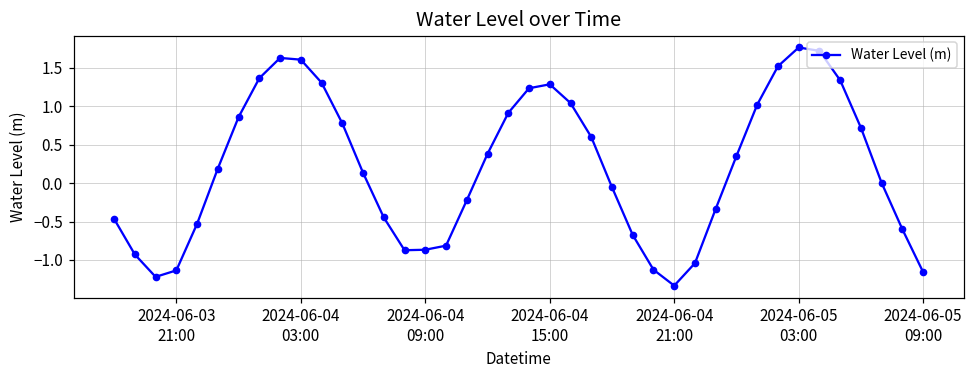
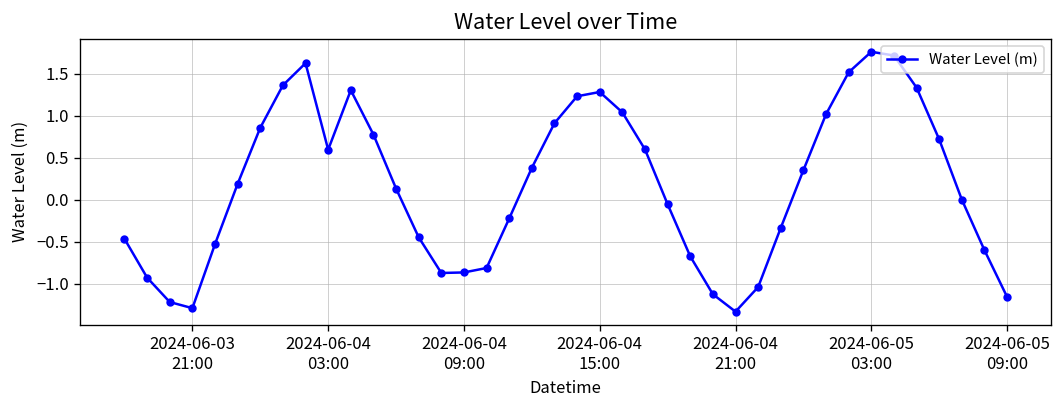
  {
-   "2024-06-03 21:00": -1.1,
-   "2024-06-04 03:00": 1.6,
+   "2024-06-03 21:00": -1.3,
+   "2024-06-04 03:00": 0.6,
    "2024-06-04 09:00": -0.9,
    "2024-06-04 15:00": 1.3,
    "2024-06-04 21:00": -1.3,
    "2024-06-05 03:00": 1.8,
    "2024-06-05 09:00": -1.2
  }
